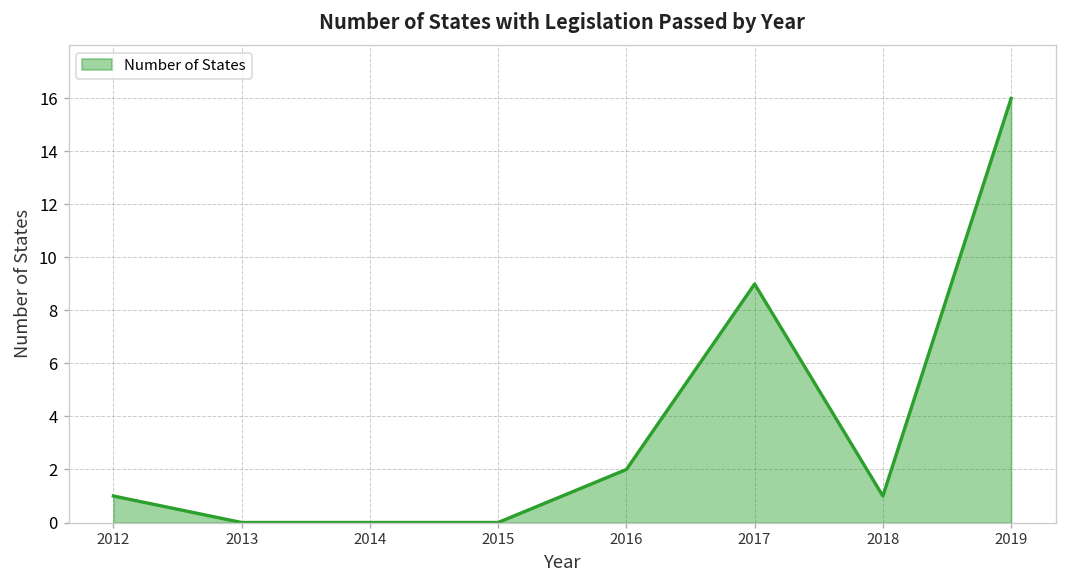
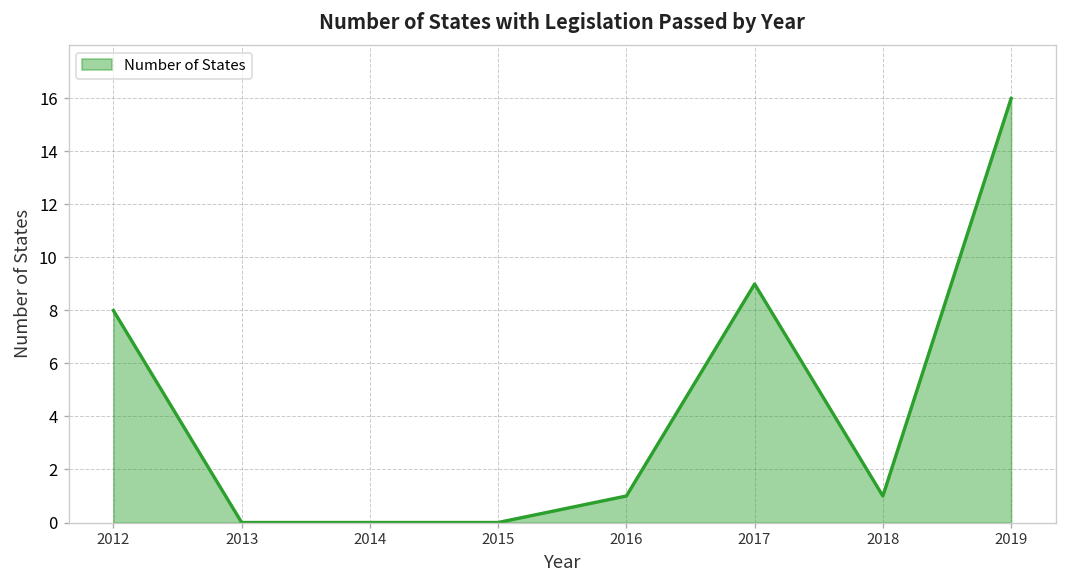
  {
-   "2012": 1,
+   "2012": 8,
    "2013": 0,
    "2014": 0,
    "2015": 0,
-   "2016": 2,
+   "2016": 1,
    "2017": 9,
    "2018": 1,
    "2019": 16
  }
